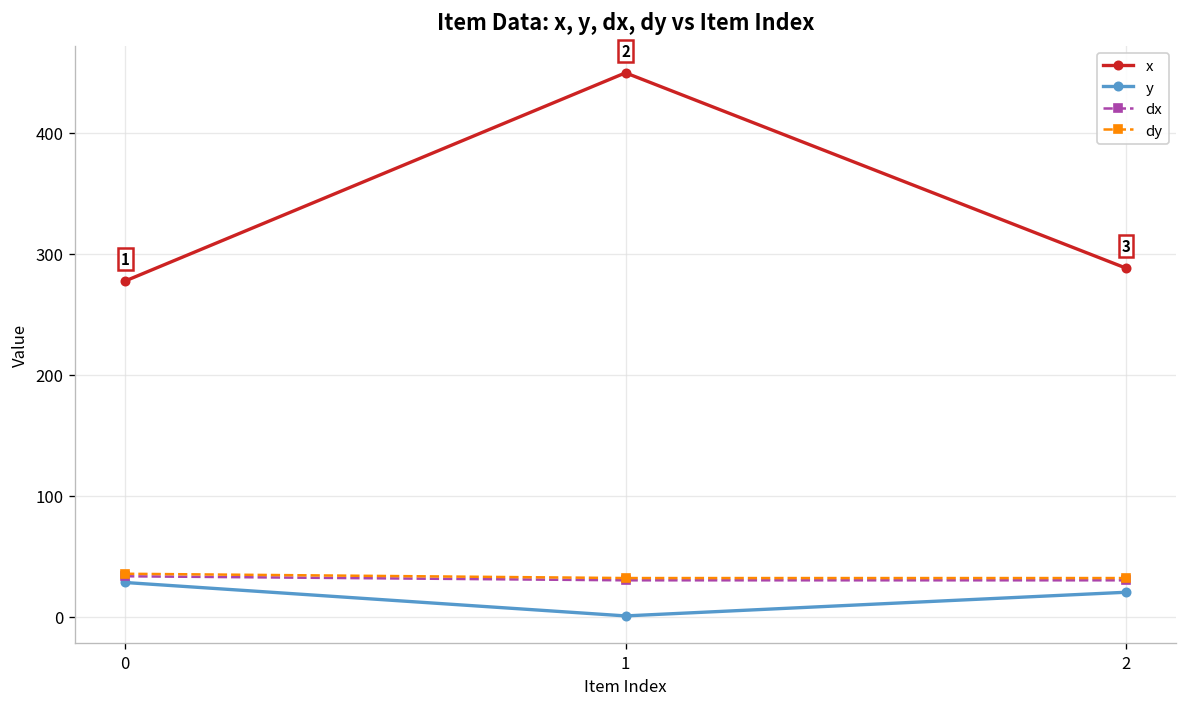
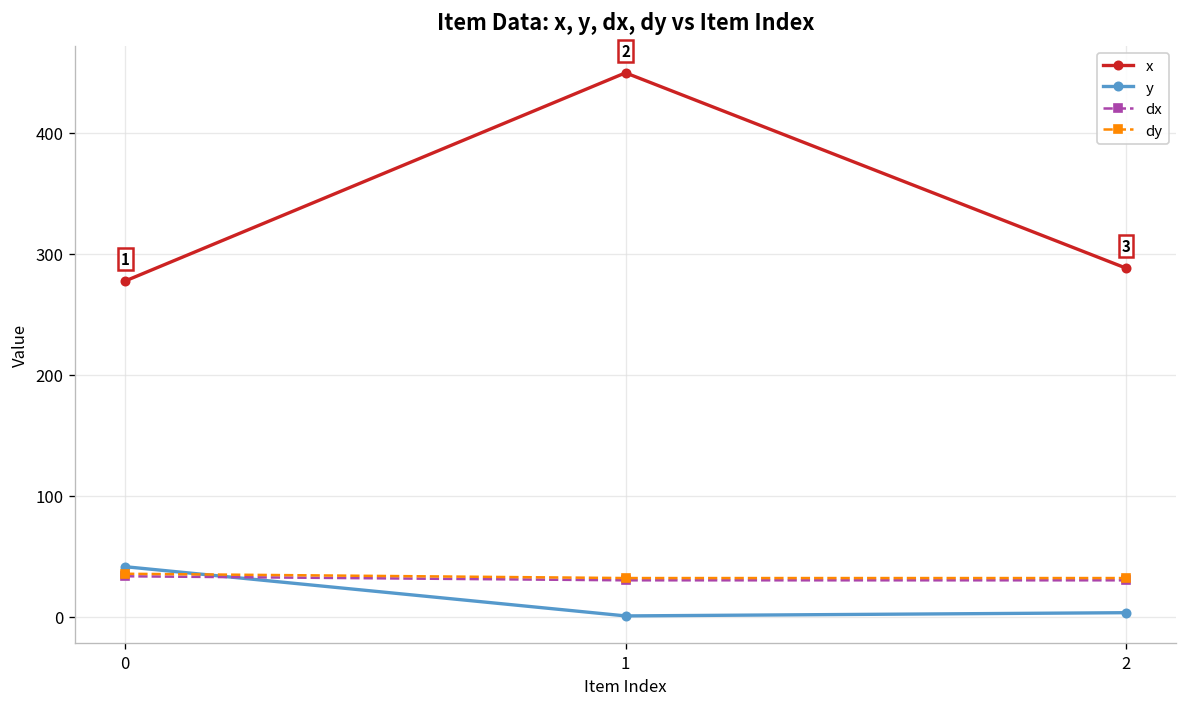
  {
    "y": {
-     "0": 28,
+     "0": 41,
      "1": 1,
-     "2": 20
+     "2": 3
    }
  }
